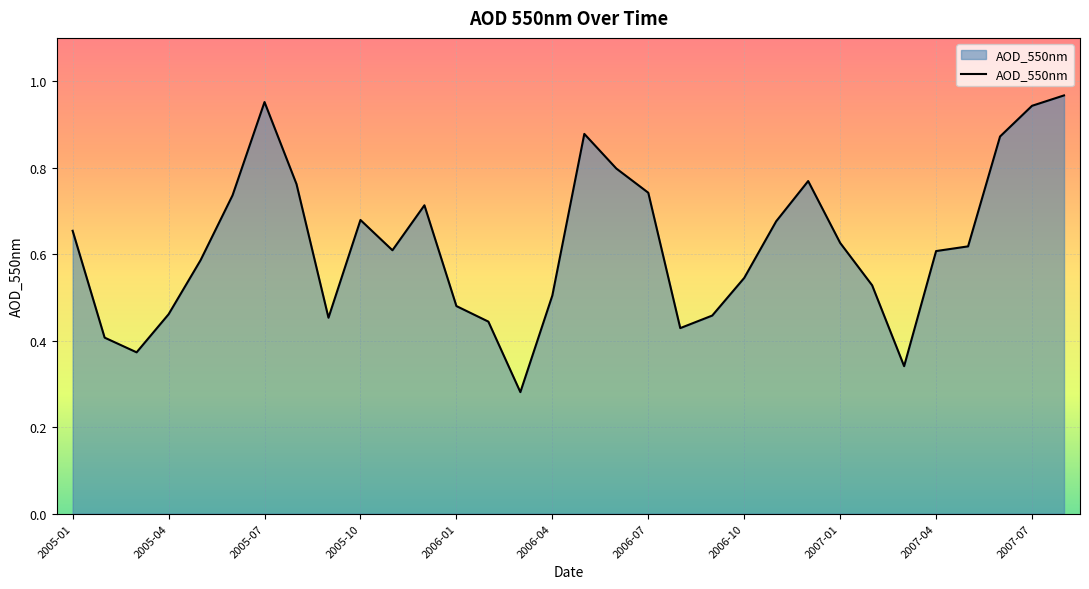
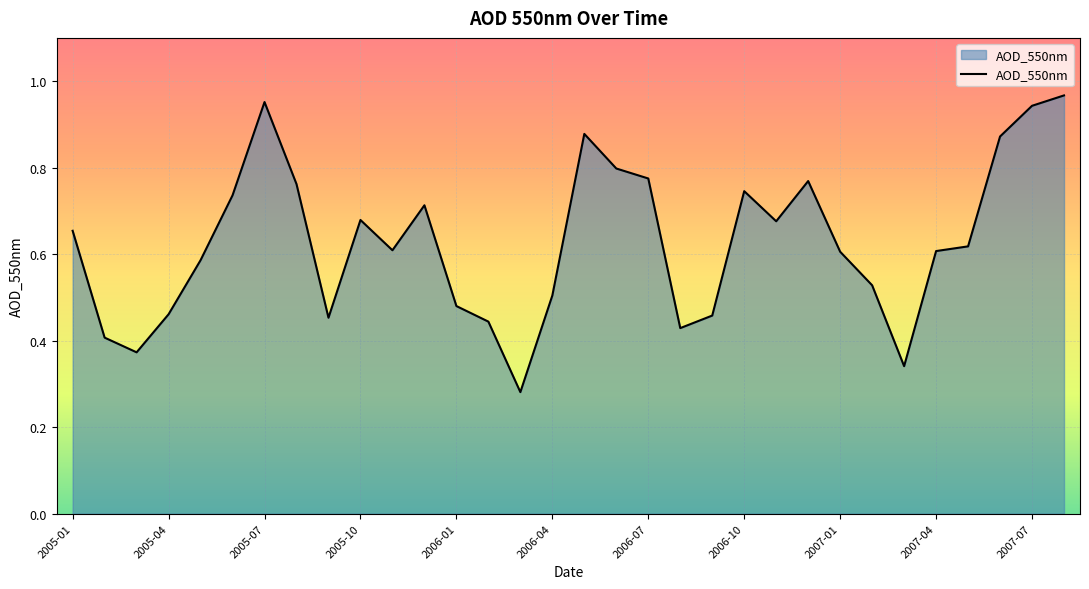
  {
    "2005-01": 0.65,
    "2005-04": 0.46,
    "2005-07": 0.95,
    "2005-10": 0.68,
    "2006-01": 0.48,
    "2006-04": 0.50,
-   "2006-07": 0.74,
-   "2006-10": 0.55,
-   "2007-01": 0.63,
+   "2006-07": 0.77,
+   "2006-10": 0.75,
+   "2007-01": 0.61,
    "2007-04": 0.61,
    "2007-07": 0.94
  }
